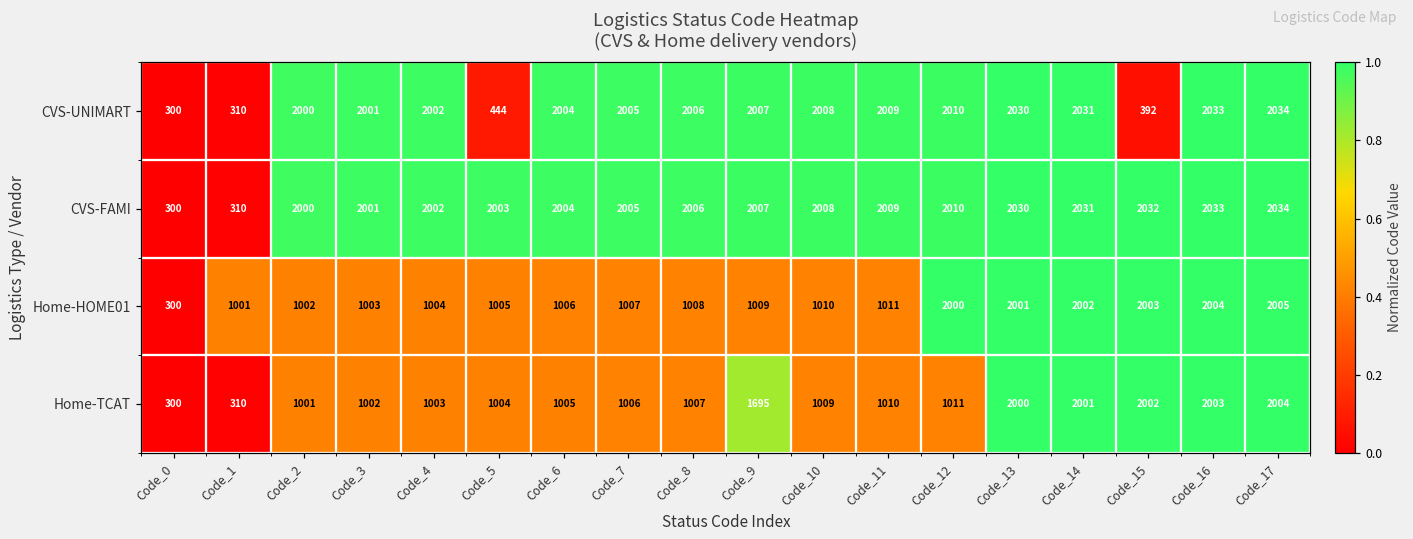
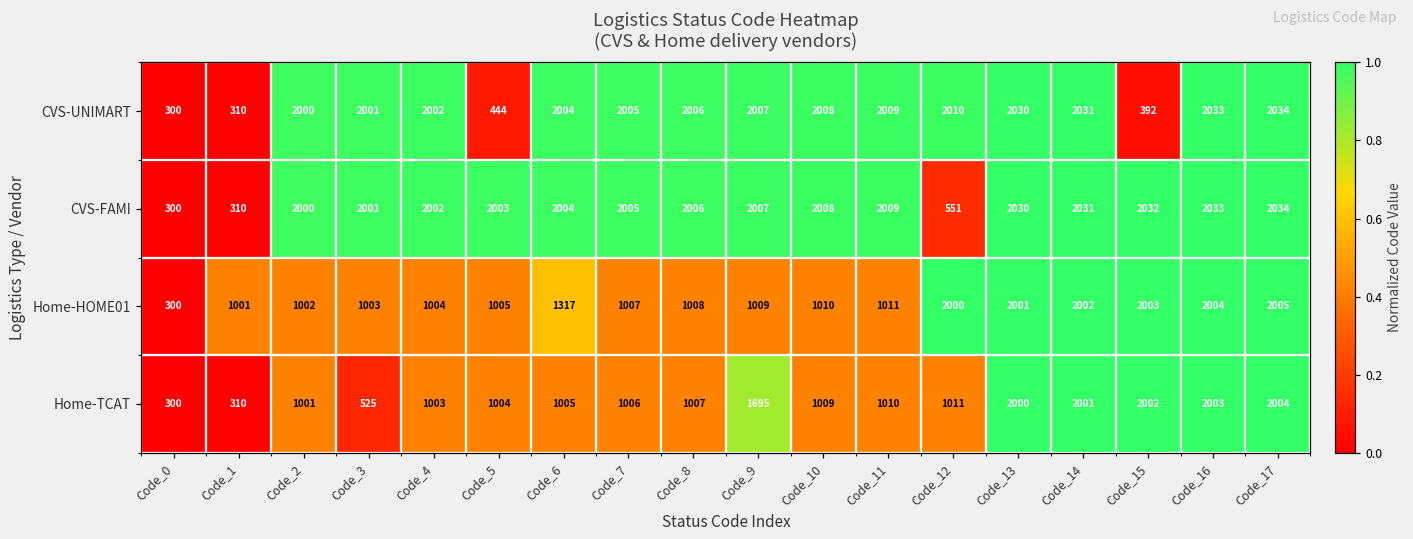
  {
    "CVS-UNIMART": {
      "Code_0": 300,
      "Code_1": 310,
      "Code_2": 2000,
      "Code_3": 2001,
      "Code_4": 2002,
      "Code_5": 444,
      "Code_6": 2004,
      "Code_7": 2005,
      "Code_8": 2006,
      "Code_9": 2007,
      "Code_10": 2008,
      "Code_11": 2009,
      "Code_12": 2010,
      "Code_13": 2030,
      "Code_14": 2031,
      "Code_15": 392,
      "Code_16": 2033,
      "Code_17": 2034
    },
    "CVS-FAMI": {
      "Code_0": 300,
      "Code_1": 310,
      "Code_2": 2000,
      "Code_3": 2001,
      "Code_4": 2002,
      "Code_5": 2003,
      "Code_6": 2004,
      "Code_7": 2005,
      "Code_8": 2006,
      "Code_9": 2007,
      "Code_10": 2008,
      "Code_11": 2009,
-     "Code_12": 2010,
+     "Code_12": 551,
      "Code_13": 2030,
      "Code_14": 2031,
      "Code_15": 2032,
      "Code_16": 2033,
      "Code_17": 2034
    },
    "Home-HOME01": {
      "Code_0": 300,
      "Code_1": 1001,
      "Code_2": 1002,
      "Code_3": 1003,
      "Code_4": 1004,
      "Code_5": 1005,
-     "Code_6": 1006,
+     "Code_6": 1317,
      "Code_7": 1007,
      "Code_8": 1008,
      "Code_9": 1009,
      "Code_10": 1010,
      "Code_11": 1011,
      "Code_12": 2000,
      "Code_13": 2001,
      "Code_14": 2002,
      "Code_15": 2003,
      "Code_16": 2004,
      "Code_17": 2005
    },
    "Home-TCAT": {
      "Code_0": 300,
      "Code_1": 310,
      "Code_2": 1001,
-     "Code_3": 1002,
+     "Code_3": 525,
      "Code_4": 1003,
      "Code_5": 1004,
      "Code_6": 1005,
      "Code_7": 1006,
      "Code_8": 1007,
      "Code_9": 1695,
      "Code_10": 1009,
      "Code_11": 1010,
      "Code_12": 1011,
      "Code_13": 2000,
      "Code_14": 2001,
      "Code_15": 2002,
      "Code_16": 2003,
      "Code_17": 2004
    }
  }
